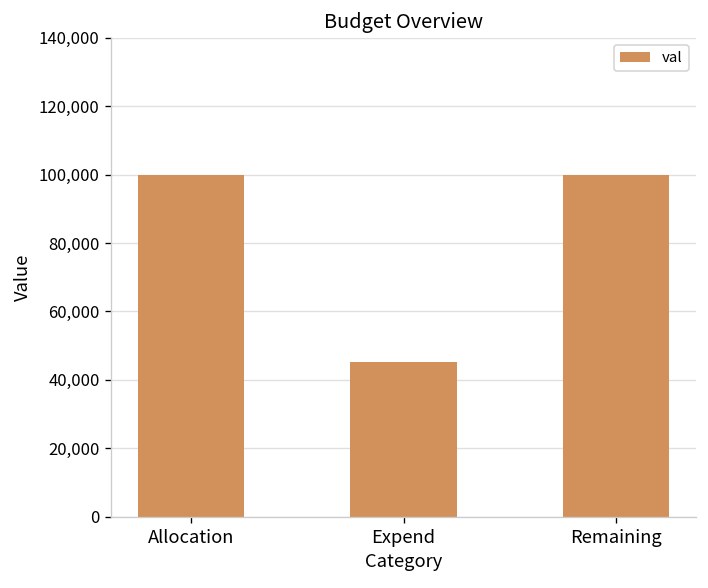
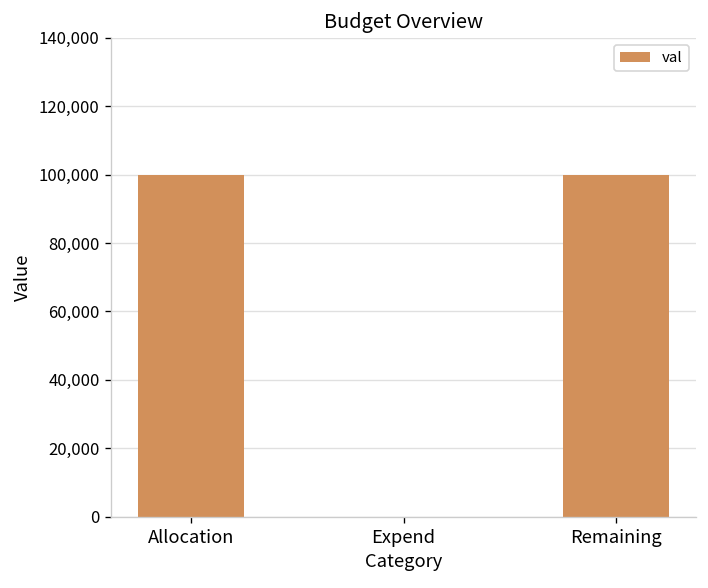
  {
    "Allocation": "100,000",
-   "Expend": "45,000",
+   "Expend": "0",
    "Remaining": "100,000"
  }
